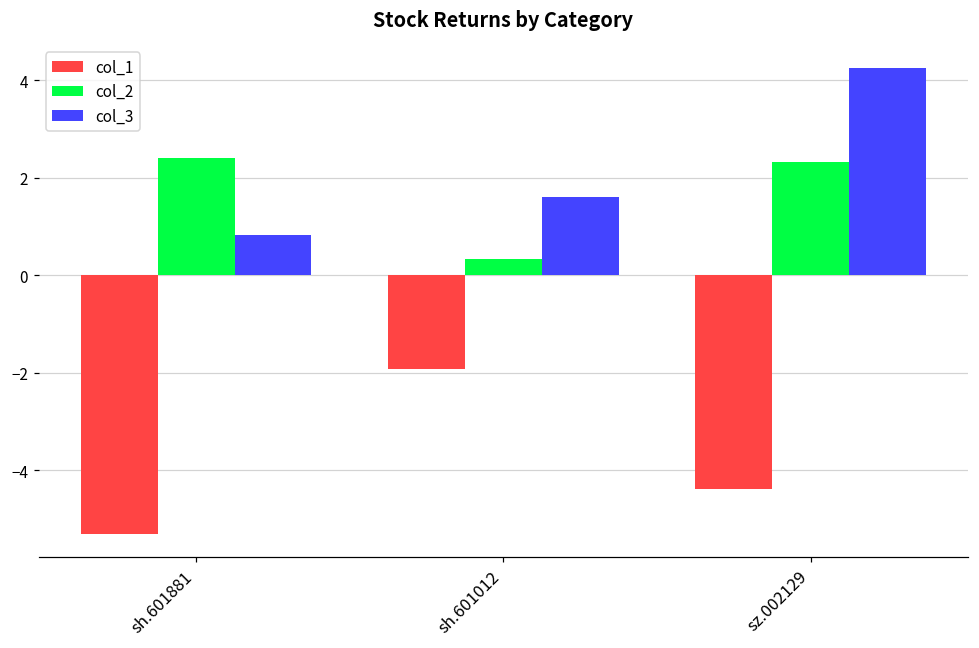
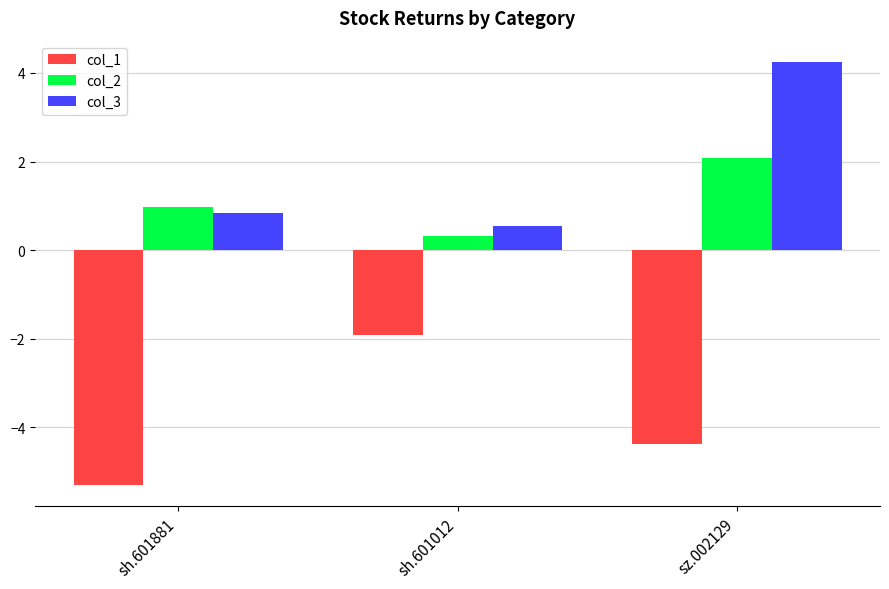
  {
    "col_1": {
      "sh.601881": -5.3,
      "sh.601012": -1.9,
      "sz.002129": -4.4
    },
    "col_2": {
-     "sh.601881": 2.4,
+     "sh.601881": 1.0,
      "sh.601012": 0.3,
-     "sz.002129": 2.3
+     "sz.002129": 2.1
    },
    "col_3": {
      "sh.601881": 0.8,
-     "sh.601012": 1.6,
+     "sh.601012": 0.5,
      "sz.002129": 4.2
    }
  }
